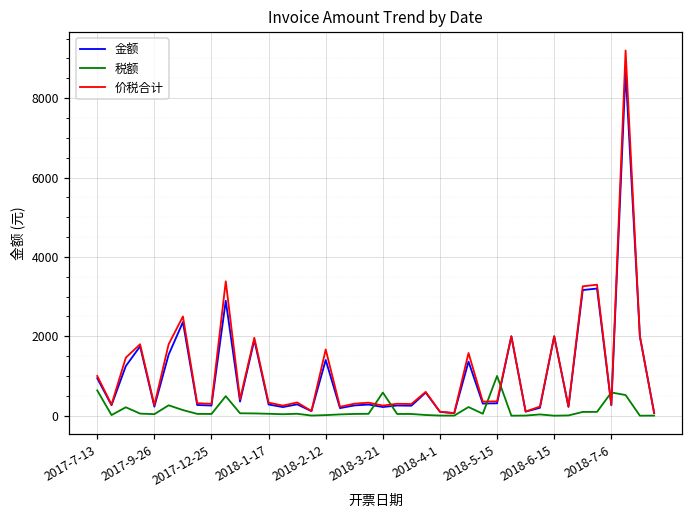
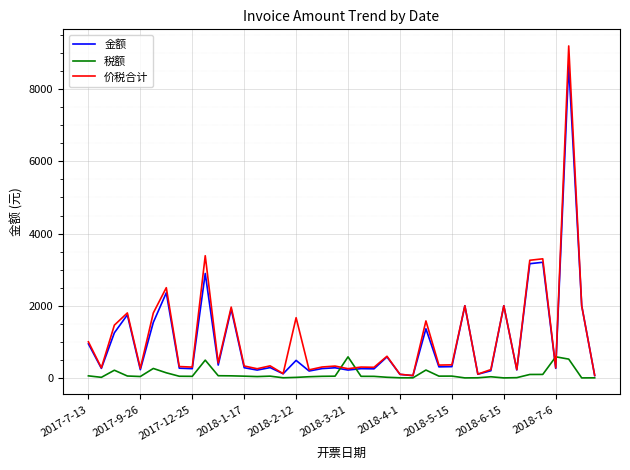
  {
    "金额": {
-     "2018-2-12": 1400
+     "2018-2-12": 500
    },
    "税额": {
-     "2017-7-13": 600,
+     "2017-7-13": 100,
      "2017-9-26": 0,
      "2018-1-17": 0,
      "2018-2-12": 0,
      "2018-3-21": 600,
      "2018-4-1": 0,
-     "2018-5-15": 1000,
+     "2018-5-15": 0,
      "2018-6-15": 0,
      "2018-7-6": 600
    },
    "价税合计": {
      "2018-2-12": 1700
    }
  }
